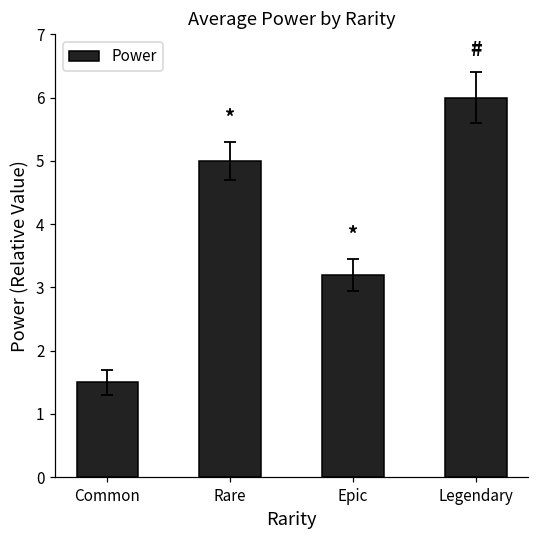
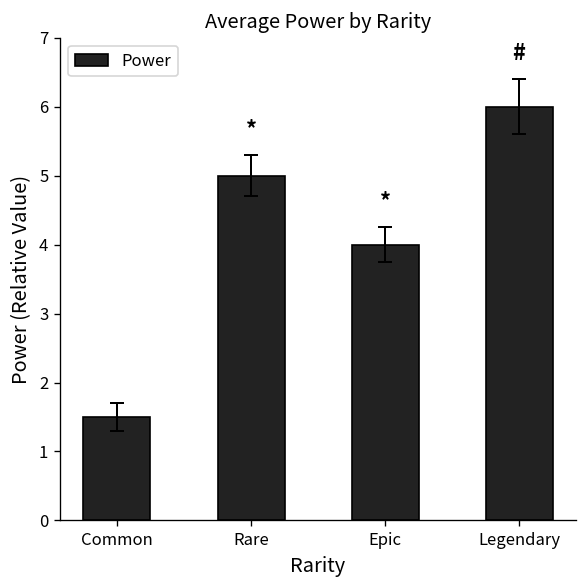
  {
    "Power": {
      "Common": 1.5,
      "Rare": 5.0,
-     "Epic": 3.2,
+     "Epic": 4.0,
      "Legendary": 6.0
    }
  }
